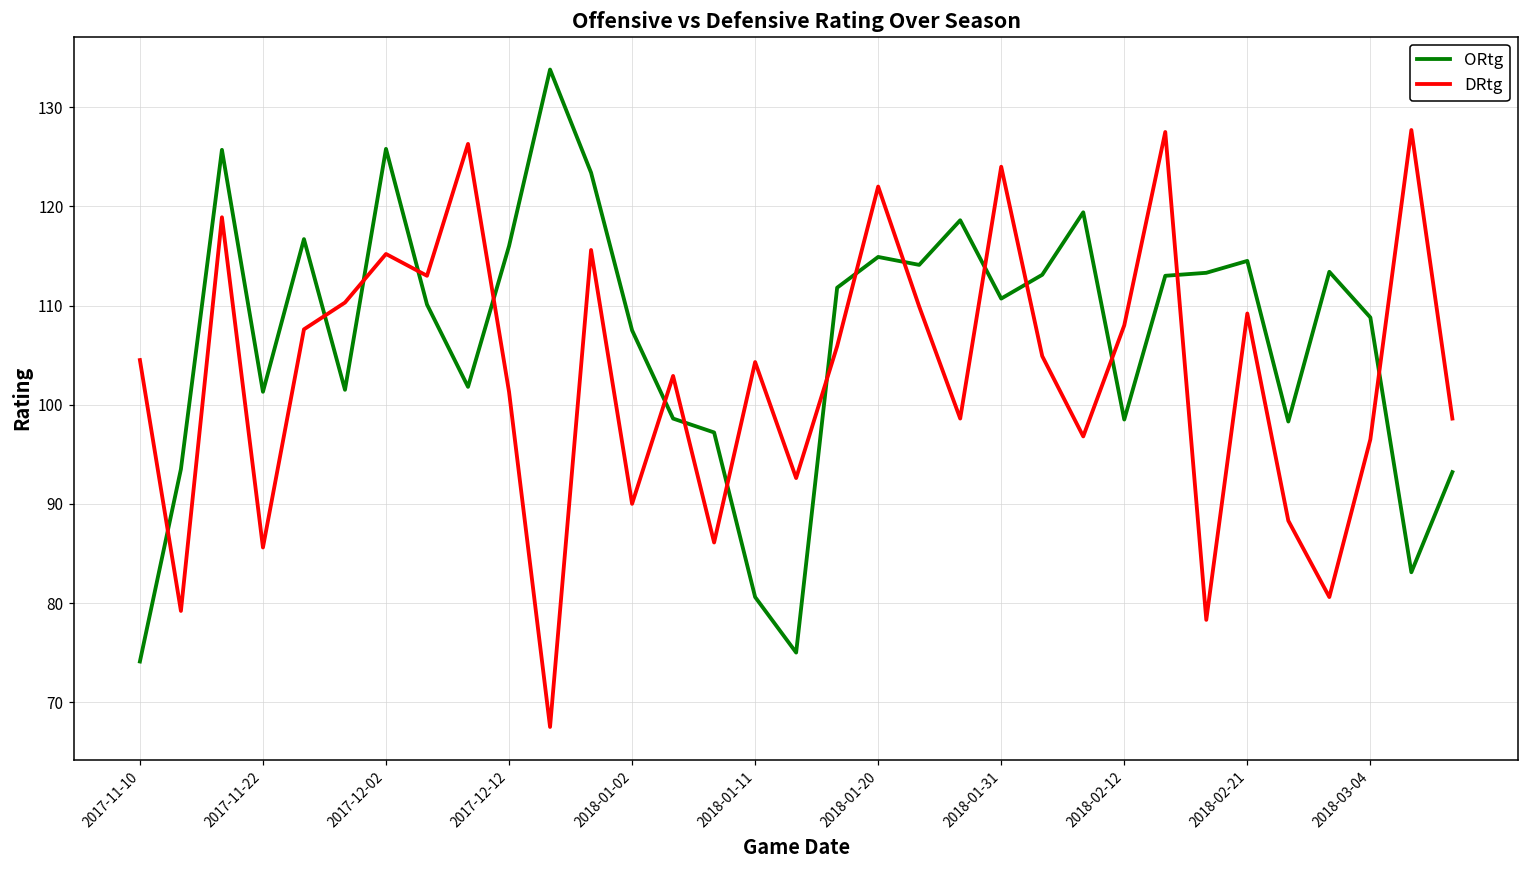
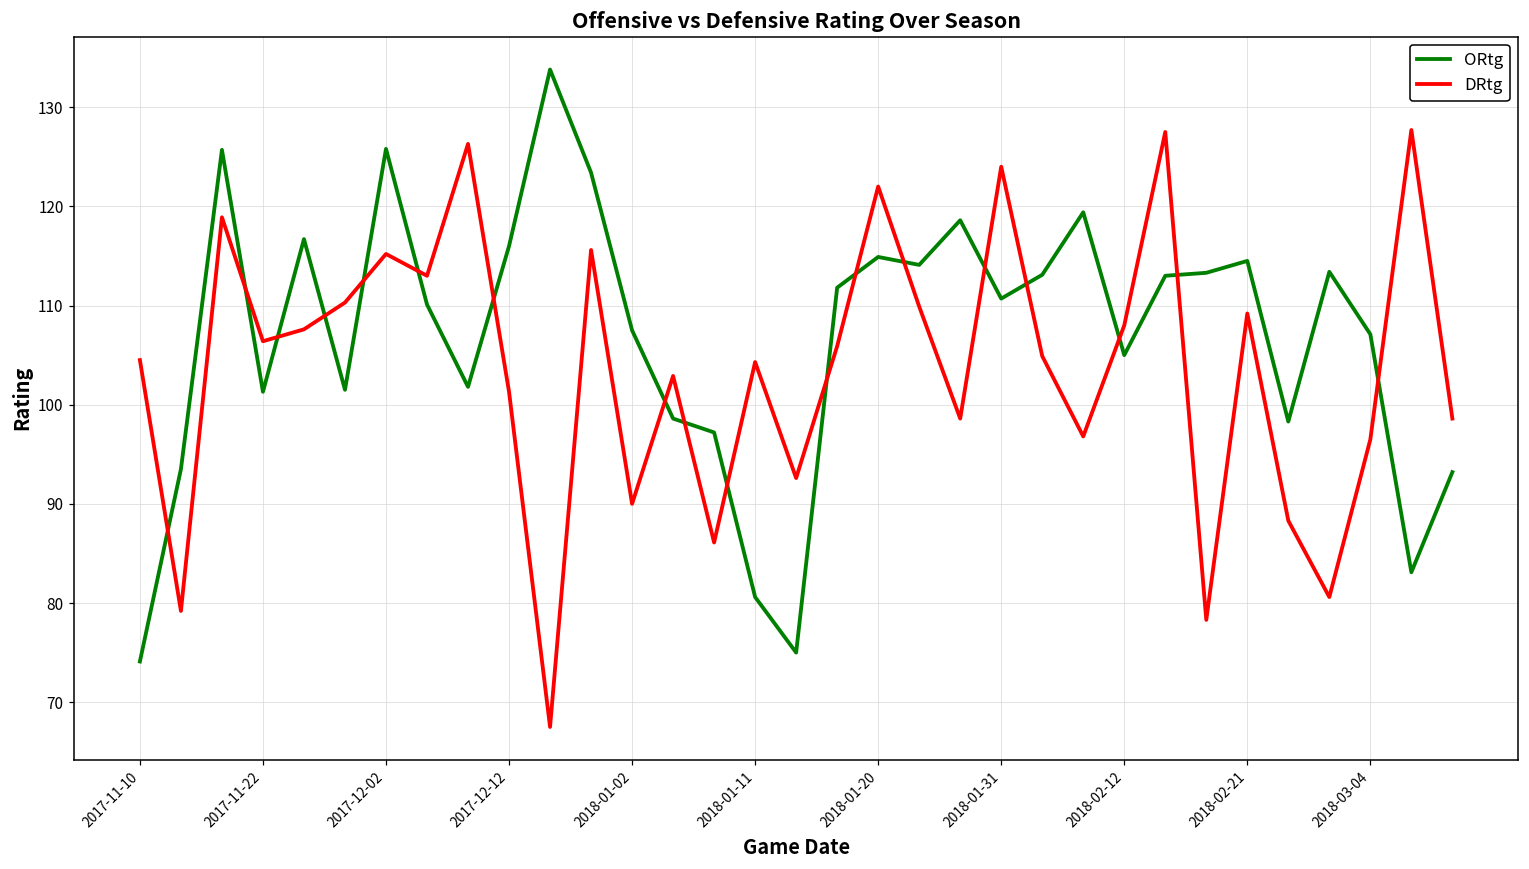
  {
    "ORtg": {
      "2017-11-10": 74,
      "2017-11-22": 101,
      "2017-12-02": 126,
      "2017-12-12": 116,
      "2018-01-02": 108,
      "2018-01-11": 81,
      "2018-01-20": 115,
      "2018-01-31": 111,
-     "2018-02-12": 99,
+     "2018-02-12": 105,
      "2018-02-21": 115,
-     "2018-03-04": 109
+     "2018-03-04": 107
    },
    "DRtg": {
      "2017-11-10": 105,
-     "2017-11-22": 86,
+     "2017-11-22": 106,
      "2017-12-02": 115,
      "2017-12-12": 101,
      "2018-01-02": 90,
      "2018-01-11": 104,
      "2018-01-20": 122,
      "2018-01-31": 124,
      "2018-02-12": 108,
      "2018-02-21": 109,
      "2018-03-04": 97
    }
  }
